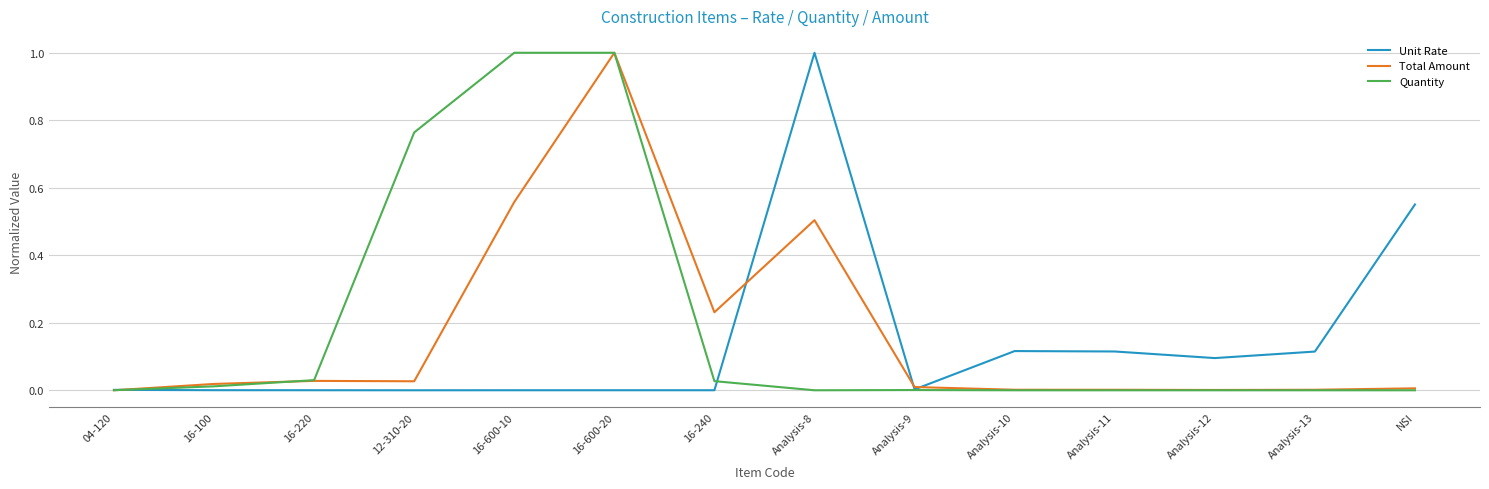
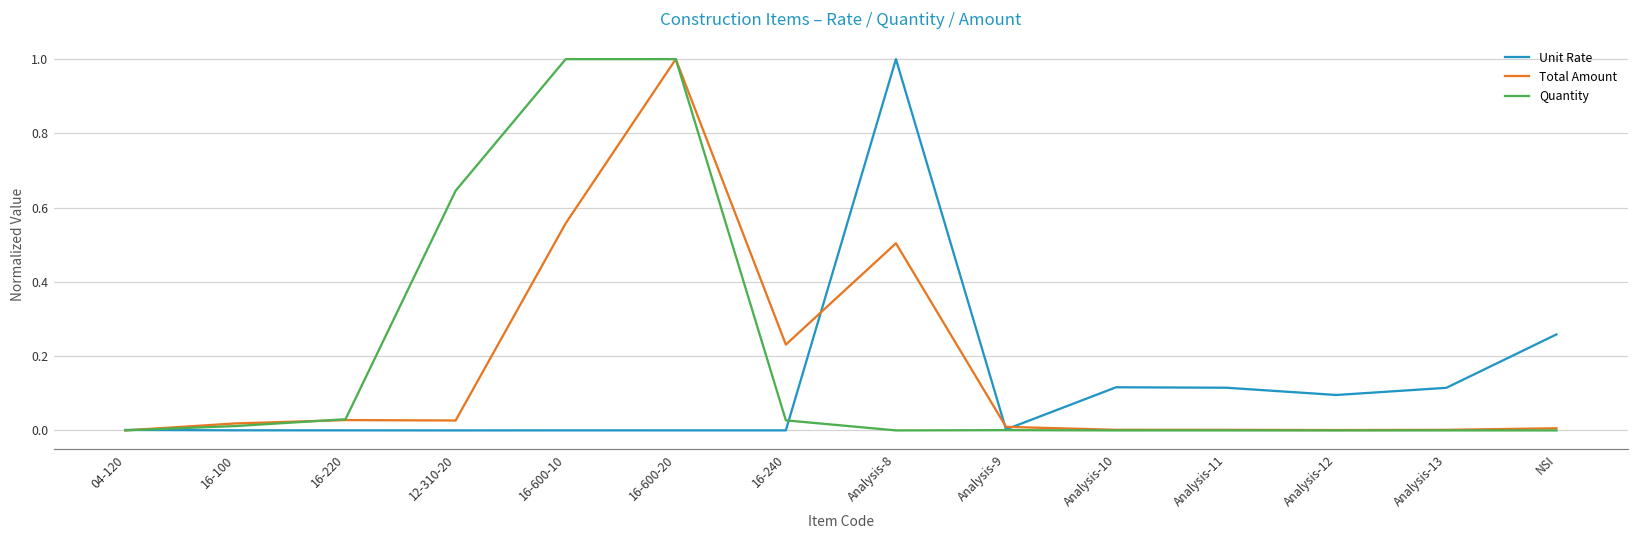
  {
    "Unit Rate": {
      "16-100": 0.00,
      "16-220": 0.00,
      "12-310-20": 0.00,
      "16-600-10": 0.00,
      "16-600-20": 0.00,
      "16-240": 0.00,
      "Analysis-8": 1.00,
      "Analysis-10": 0.12,
      "Analysis-11": 0.11,
      "Analysis-12": 0.10,
      "Analysis-13": 0.11,
-     "NSI": 0.55
+     "NSI": 0.26
    },
    "Total Amount": {
      "12-310-20": 0.03,
      "16-600-10": 0.56,
      "16-240": 0.23,
      "Analysis-8": 0.50
    },
    "Quantity": {
-     "12-310-20": 0.76,
+     "12-310-20": 0.65,
      "16-600-10": 1.00,
      "16-240": 0.03,
      "Analysis-8": 0.00
    }
  }
